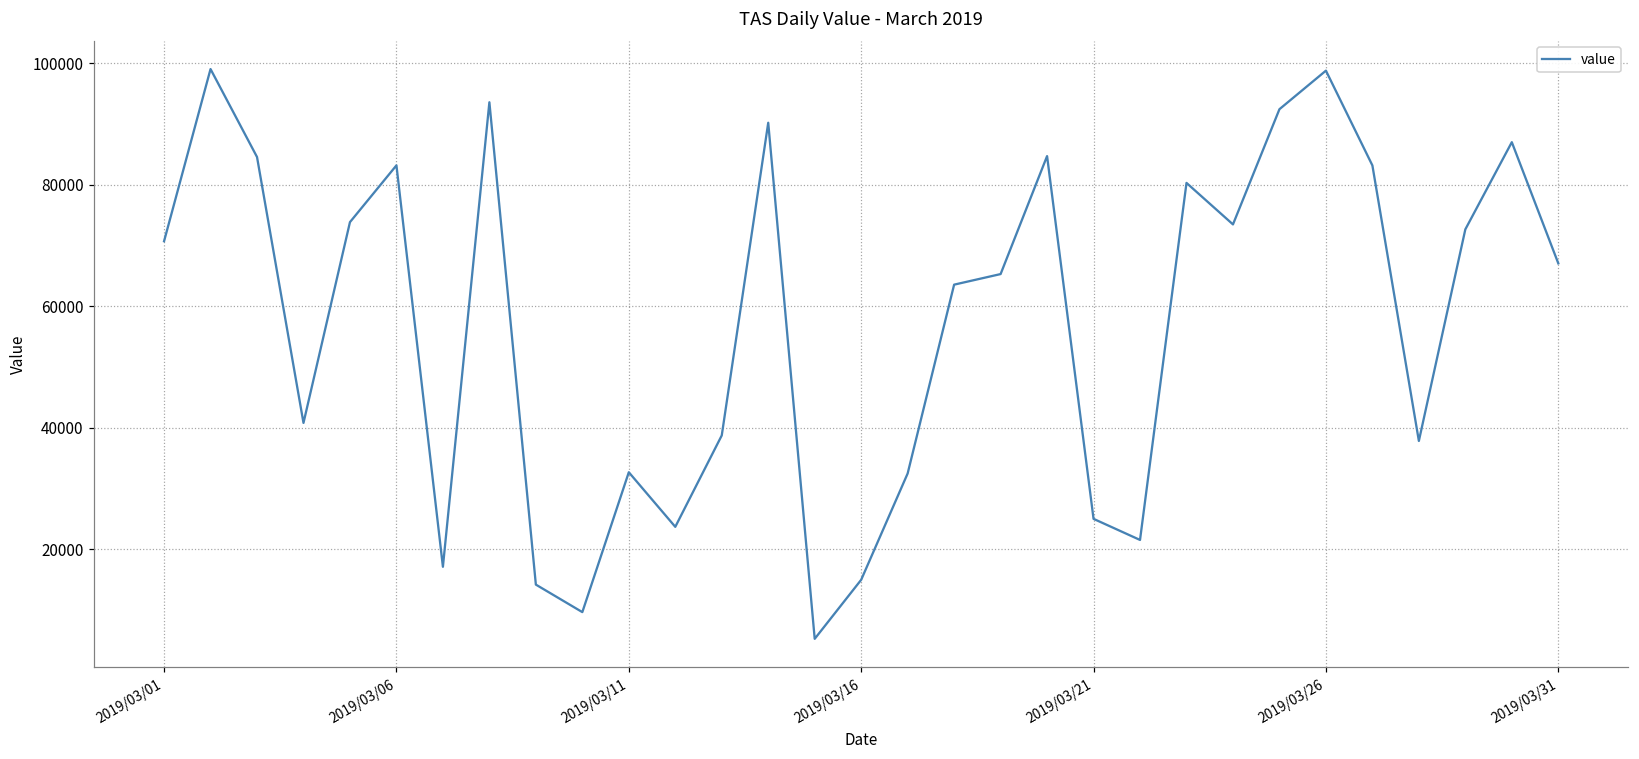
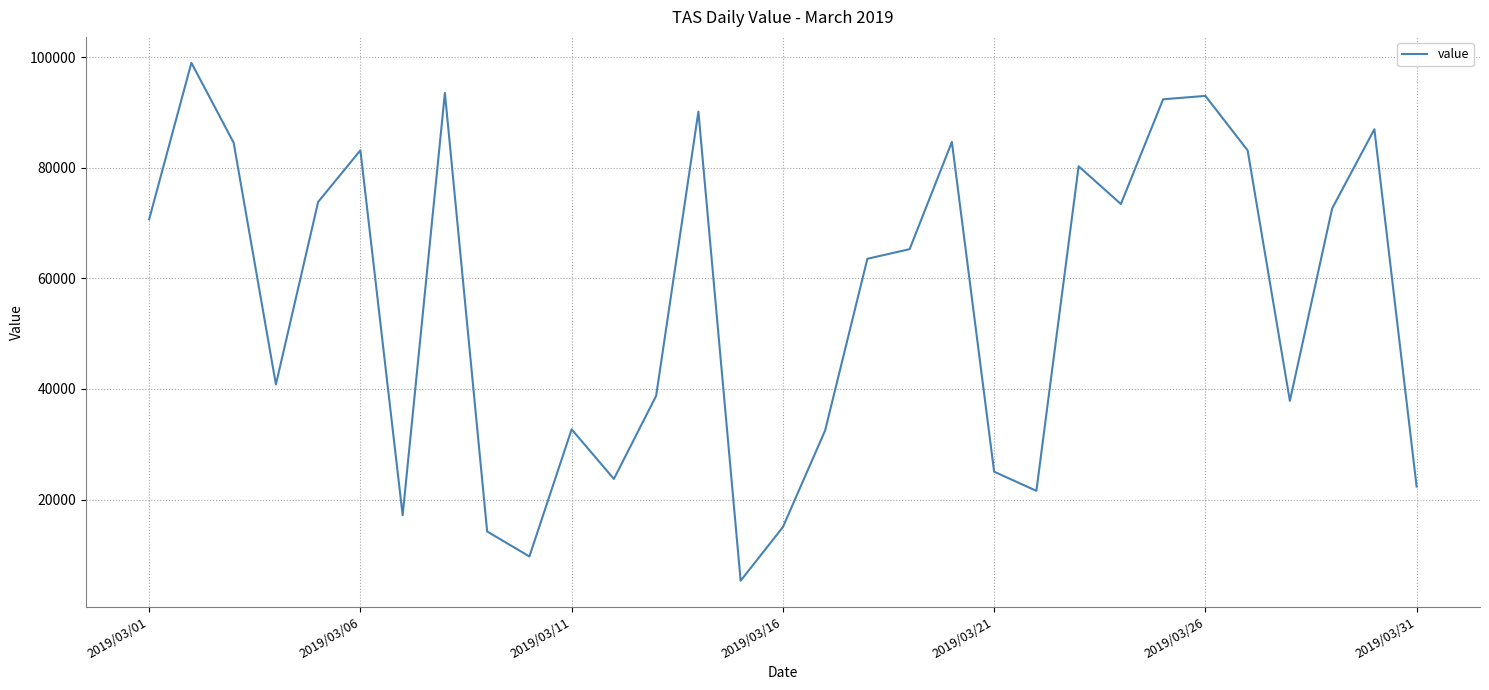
  {
    "2019/03/01": 71000,
    "2019/03/06": 83000,
    "2019/03/11": 33000,
    "2019/03/16": 15000,
    "2019/03/21": 25000,
-   "2019/03/26": 99000,
-   "2019/03/31": 67000
+   "2019/03/26": 93000,
+   "2019/03/31": 22000
  }
